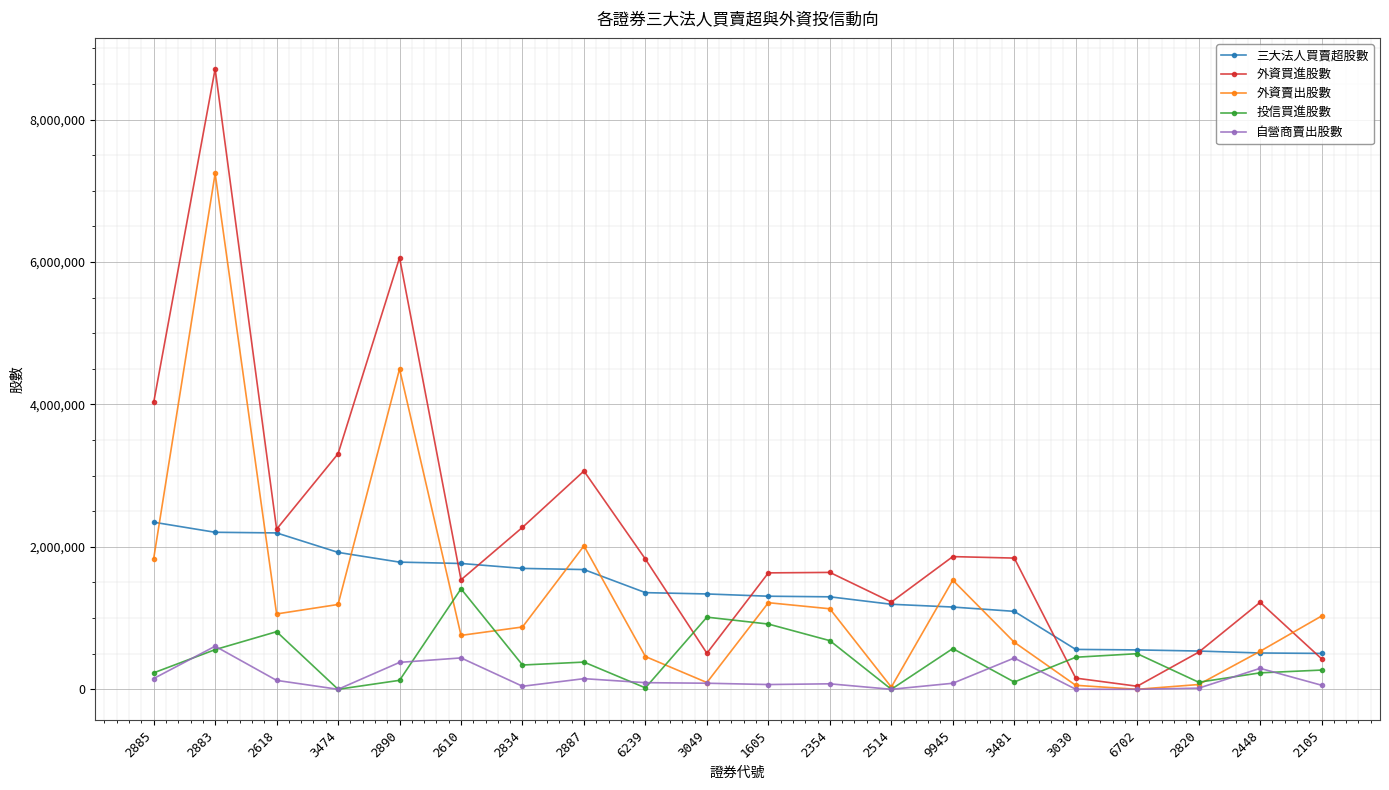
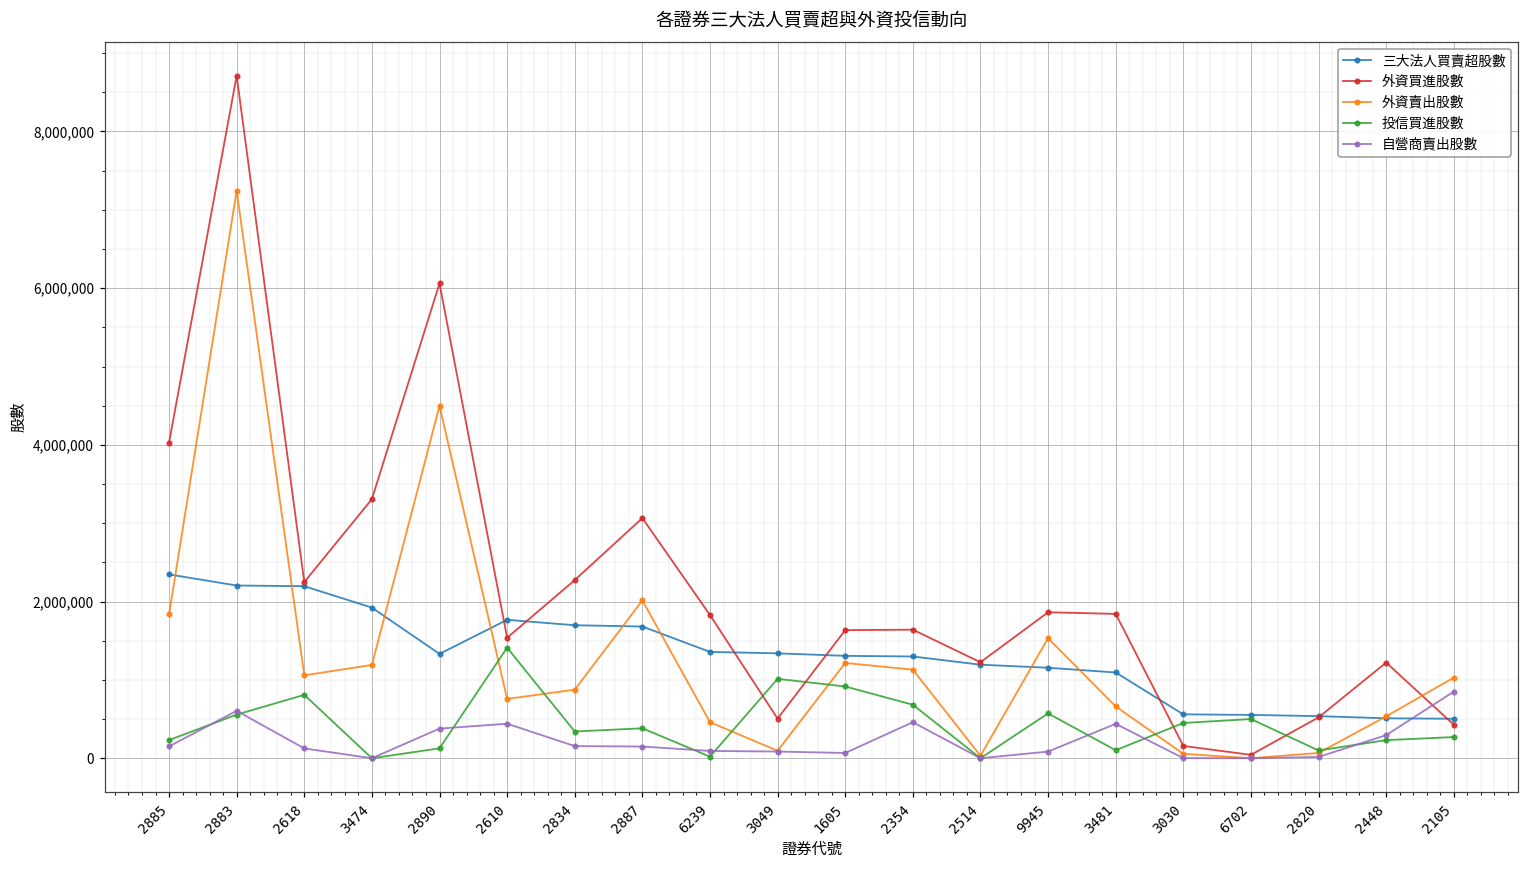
  {
    "三大法人買賣超股數": {
      "2885": "2,300,000",
      "2883": "2,200,000",
      "2618": "2,200,000",
      "3474": "1,900,000",
-     "2890": "1,800,000",
+     "2890": "1,300,000",
      "2610": "1,800,000",
      "2834": "1,700,000",
      "2887": "1,700,000",
      "6239": "1,400,000",
      "3049": "1,300,000",
      "1605": "1,300,000",
      "2354": "1,300,000",
      "9945": "1,200,000",
      "3481": "1,100,000",
      "3030": "600,000",
      "6702": "600,000",
      "2105": "500,000"
    },
    "外資買進股數": {
      "2885": "4,000,000",
      "2883": "8,700,000",
      "2618": "2,200,000",
      "3474": "3,300,000",
      "2890": "6,100,000",
      "2610": "1,500,000",
      "2834": "2,300,000",
      "2887": "3,100,000",
      "6239": "1,800,000",
      "3049": "500,000",
      "1605": "1,600,000",
      "2354": "1,600,000",
      "9945": "1,900,000",
      "3481": "1,800,000",
      "3030": "200,000",
      "6702": "0",
      "2448": "1,200,000",
      "2105": "400,000"
    },
    "外資賣出股數": {
      "2885": "1,800,000",
      "2883": "7,200,000",
      "2618": "1,100,000",
      "3474": "1,200,000",
      "2890": "4,500,000",
      "2610": "800,000",
      "2834": "900,000",
      "2887": "2,000,000",
      "6239": "500,000",
      "1605": "1,200,000",
      "2354": "1,100,000",
      "9945": "1,500,000",
      "3481": "700,000",
      "3030": "100,000",
      "2105": "1,000,000"
    },
    "投信買進股數": {
      "2885": "200,000",
      "2883": "600,000",
      "2618": "800,000",
      "2890": "100,000",
      "2610": "1,400,000",
      "2834": "300,000",
      "2887": "400,000",
      "6239": "0",
      "3049": "1,000,000",
      "1605": "900,000",
      "2354": "700,000",
      "9945": "600,000",
      "3481": "100,000",
      "3030": "500,000",
      "6702": "500,000",
      "2448": "200,000",
      "2105": "300,000"
    },
    "自營商賣出股數": {
      "2885": "200,000",
      "2883": "600,000",
      "2618": "100,000",
      "2890": "400,000",
      "2610": "400,000",
-     "2834": "0",
+     "2834": "200,000",
      "2887": "100,000",
      "6239": "100,000",
      "1605": "100,000",
-     "2354": "100,000",
+     "2354": "500,000",
      "9945": "100,000",
      "3481": "400,000",
      "3030": "0",
      "2820": "0",
      "2448": "300,000",
-     "2105": "100,000"
+     "2105": "900,000"
    }
  }
